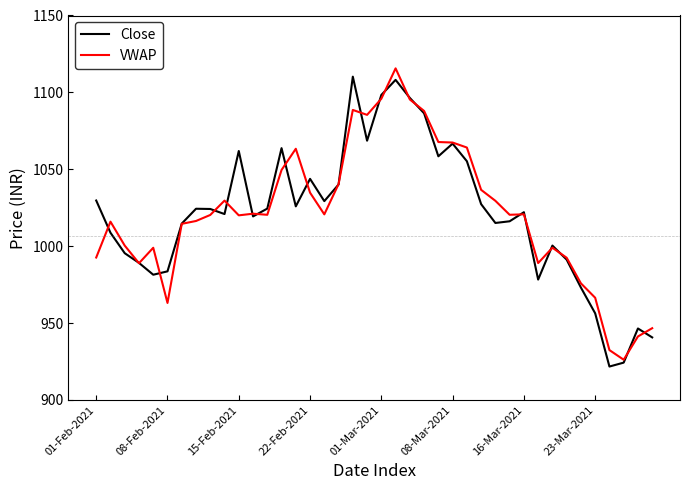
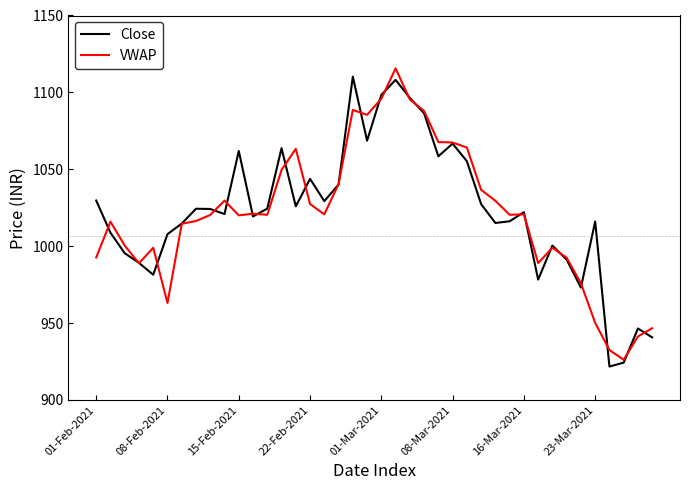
  {
    "Close": {
      "01-Feb-2021": 1030,
-     "08-Feb-2021": 984,
+     "08-Feb-2021": 1008,
      "15-Feb-2021": 1062,
      "22-Feb-2021": 1044,
      "01-Mar-2021": 1098,
-     "23-Mar-2021": 956
+     "23-Mar-2021": 1016
    },
    "VWAP": {
      "01-Feb-2021": 993,
      "08-Feb-2021": 963,
      "15-Feb-2021": 1020,
-     "22-Feb-2021": 1035,
+     "22-Feb-2021": 1027,
      "01-Mar-2021": 1096,
-     "23-Mar-2021": 966
+     "23-Mar-2021": 950
    }
  }
